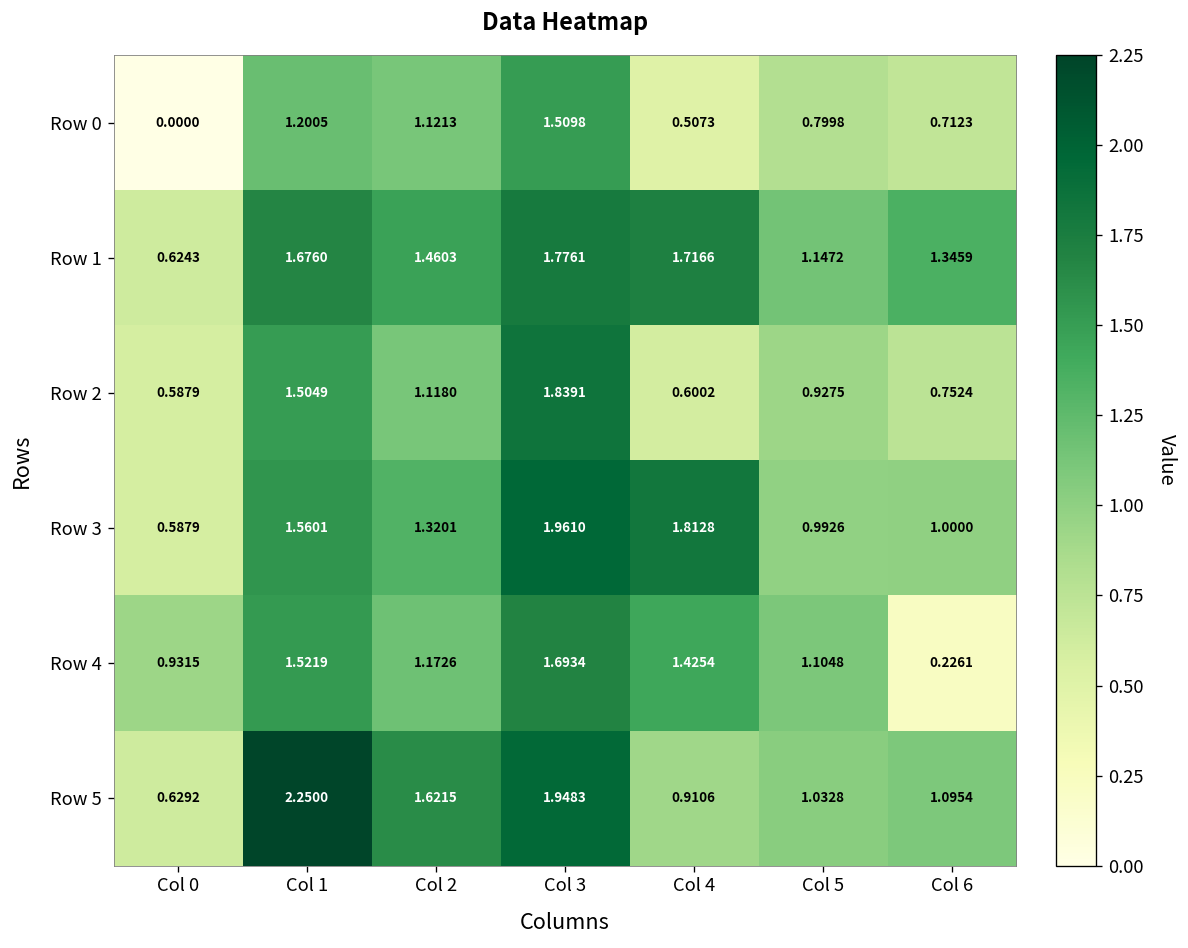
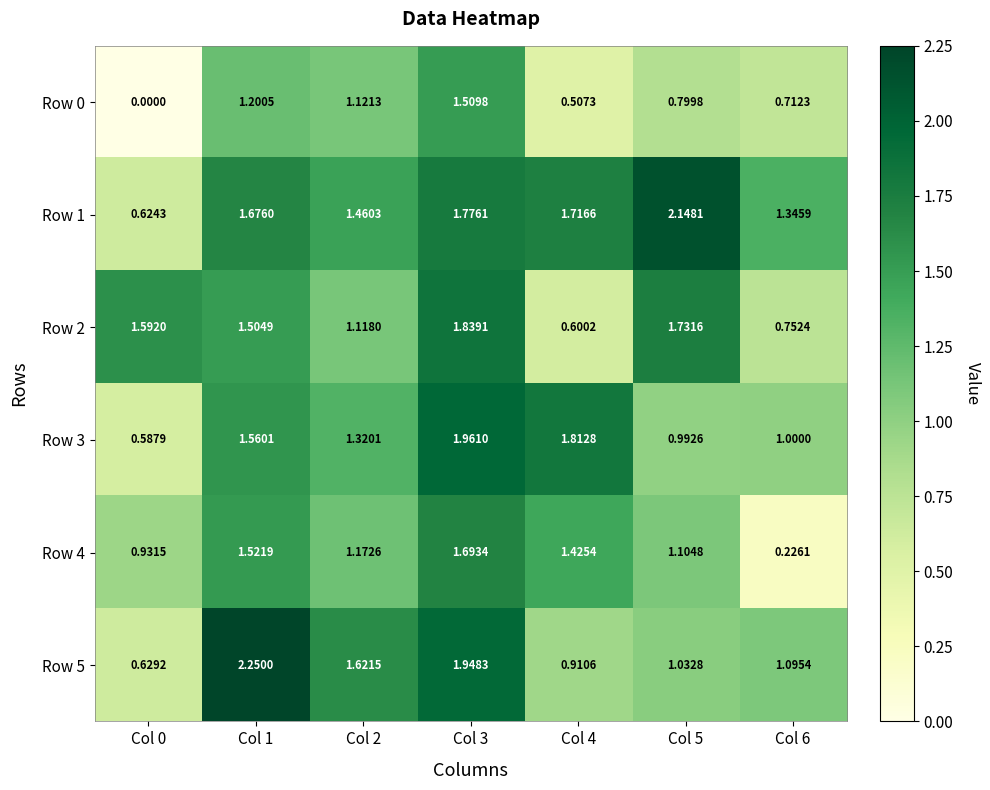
  {
    "Row 1": {
-     "Col 5": 1.1472
+     "Col 5": 2.1481
    },
    "Row 2": {
-     "Col 0": 0.5879,
-     "Col 5": 0.9275
+     "Col 0": 1.5920,
+     "Col 5": 1.7316
    }
  }
